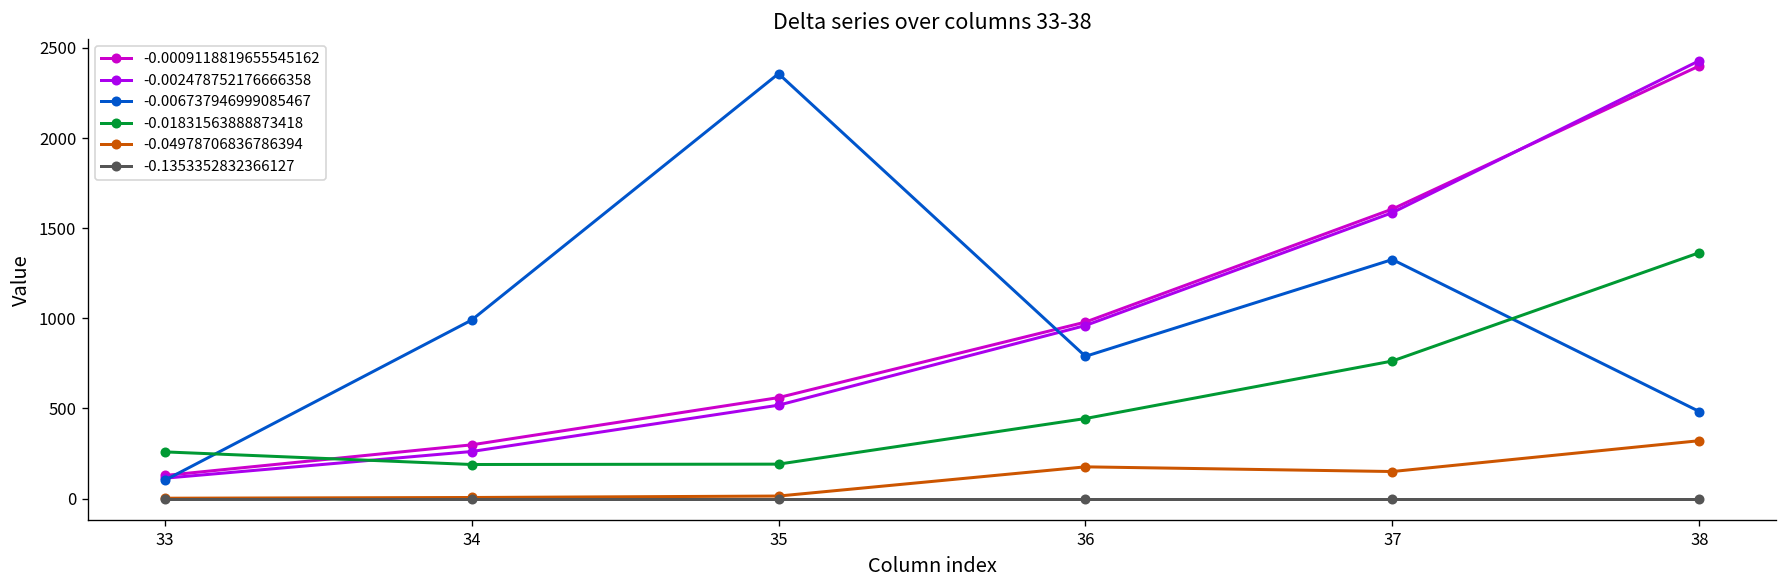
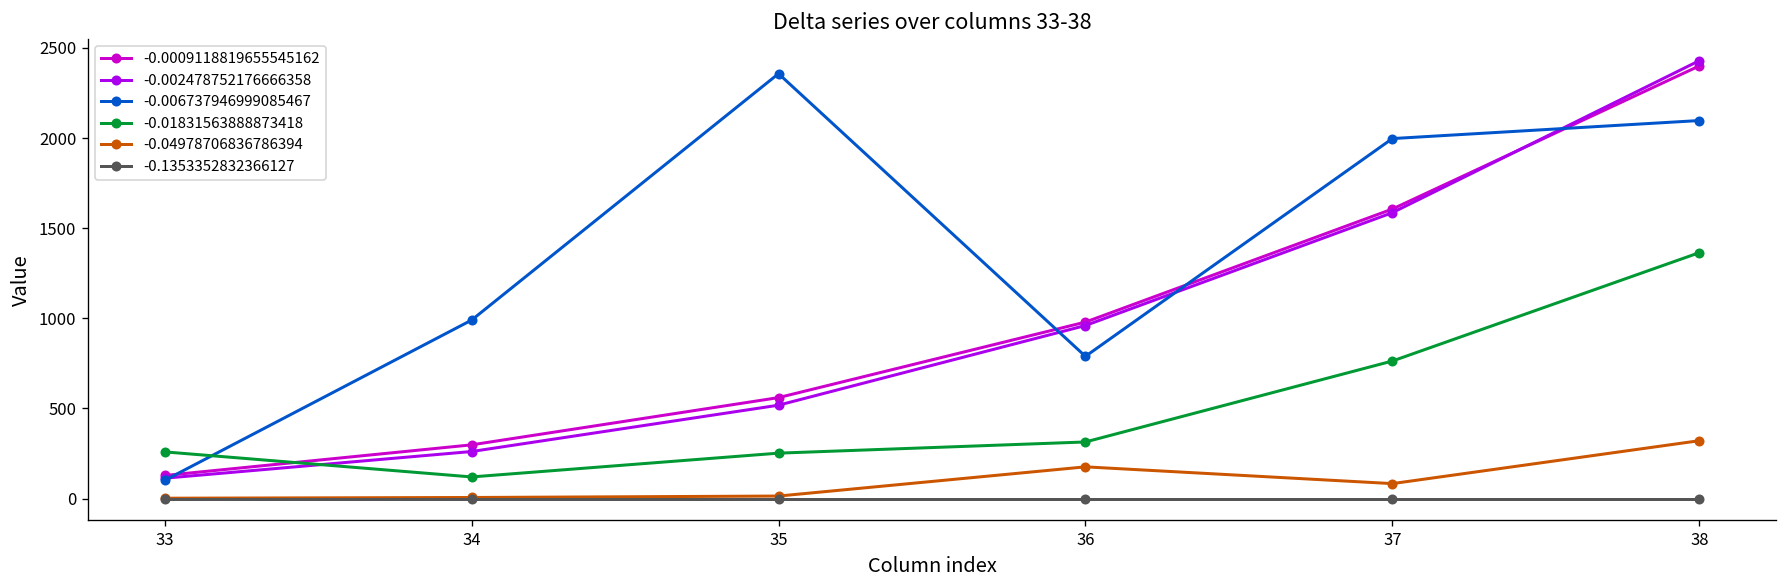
  {
    "-0.006737946999085467": {
      "34": 990,
      "35": 2360,
      "36": 790,
-     "37": 1330,
-     "38": 480
+     "37": 2000,
+     "38": 2100
    },
    "-0.01831563888873418": {
      "33": 260,
-     "34": 190,
-     "35": 190,
-     "36": 440,
+     "34": 120,
+     "35": 250,
+     "36": 310,
      "37": 760,
      "38": 1360
    },
    "-0.04978706836786394": {
      "36": 180,
-     "37": 150,
+     "37": 80,
      "38": 320
    },
    "-0.1353352832366127": {
      "36": 0,
      "37": 0,
      "38": 0
    }
  }
